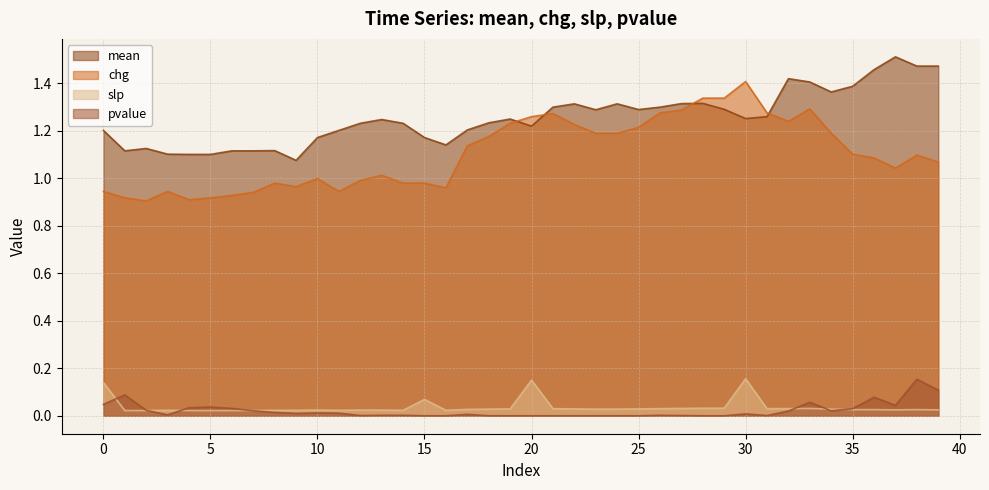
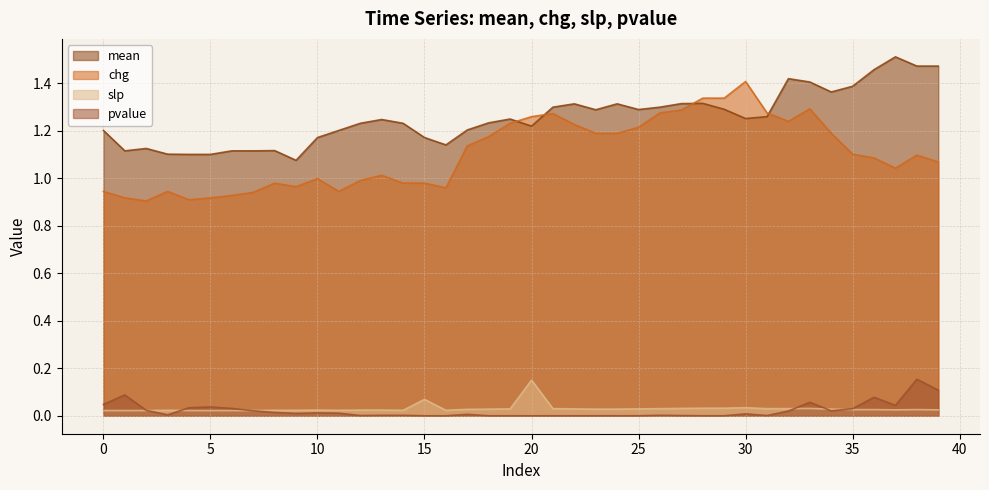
  {
    "slp": {
-     "0": 0.14,
+     "0": 0.02,
      "5": 0.02,
      "10": 0.02,
      "15": 0.07,
      "20": 0.15,
      "25": 0.03,
-     "30": 0.16
+     "30": 0.03
    }
  }
